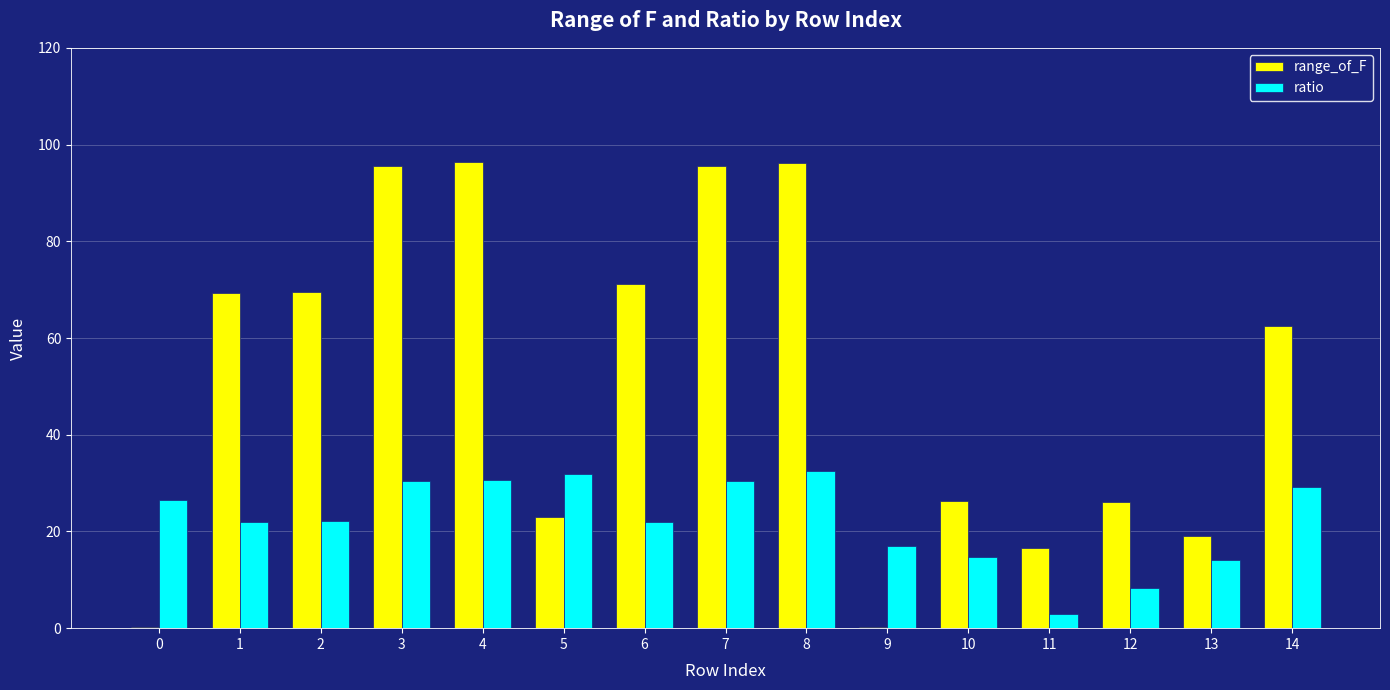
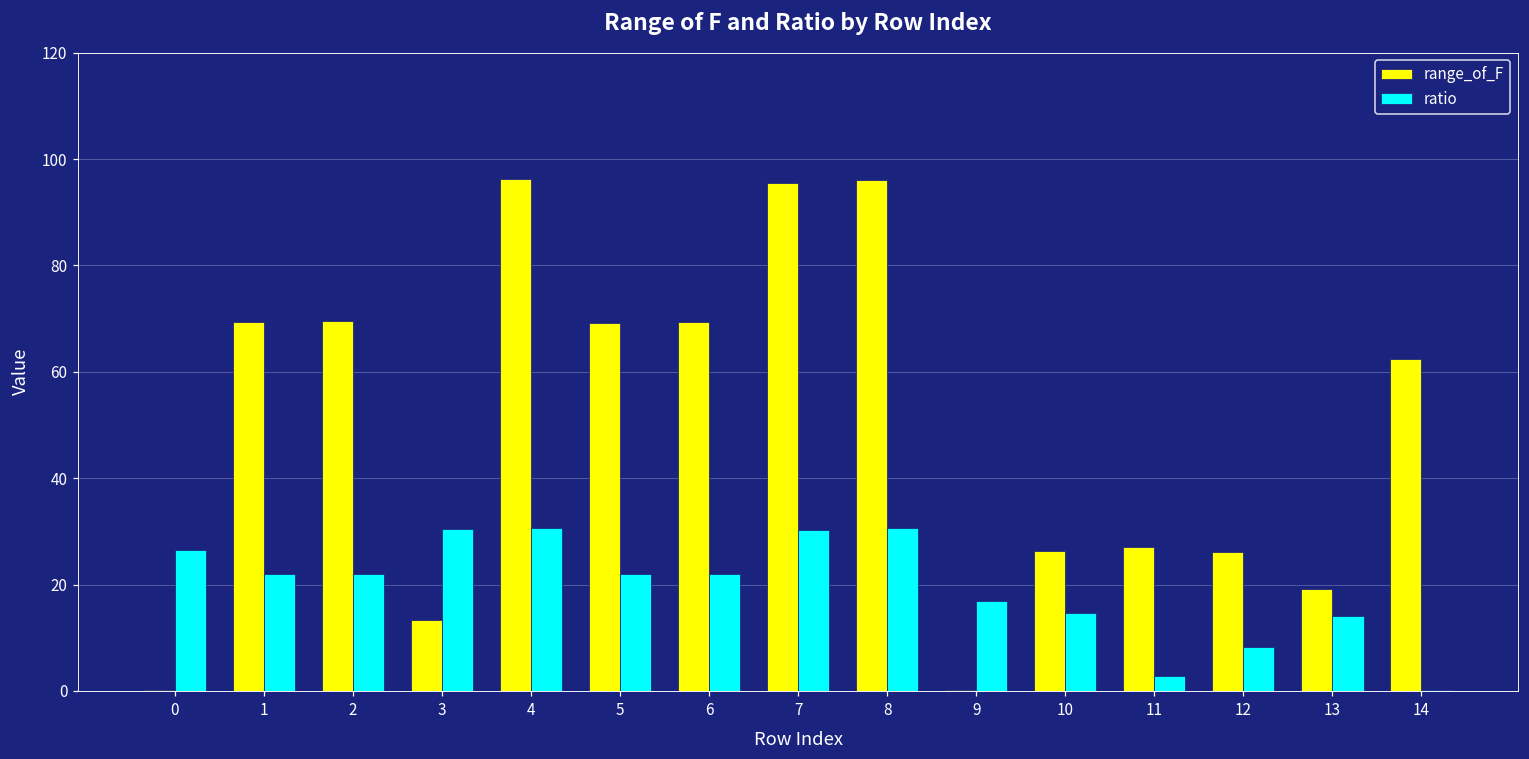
  {
    "range_of_F": {
      "1": 69,
      "2": 69,
-     "3": 96,
+     "3": 13,
      "4": 96,
-     "5": 23,
-     "6": 71,
+     "5": 69,
+     "6": 69,
      "7": 95,
      "8": 96,
      "10": 26,
-     "11": 16,
+     "11": 27,
      "12": 26,
      "13": 19,
      "14": 62
    },
    "ratio": {
      "0": 27,
      "1": 22,
      "2": 22,
      "3": 30,
      "4": 31,
-     "5": 32,
+     "5": 22,
      "6": 22,
      "7": 30,
-     "8": 32,
+     "8": 31,
      "9": 17,
      "10": 15,
      "11": 3,
      "12": 8,
      "13": 14,
-     "14": 29
+     "14": 0
    }
  }
